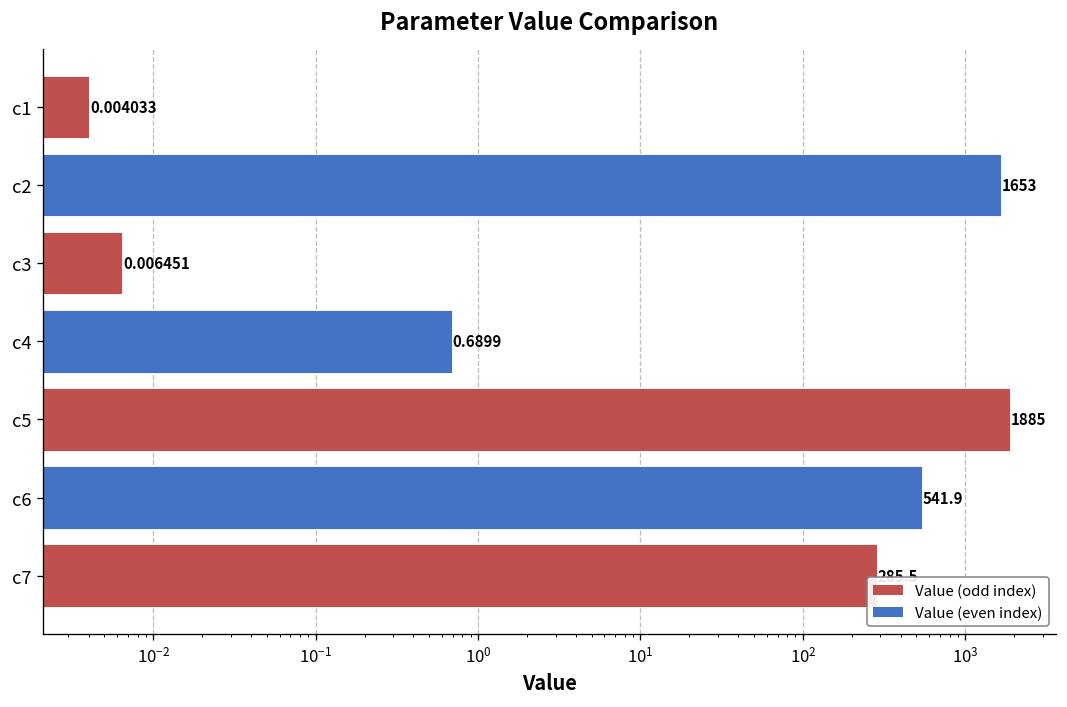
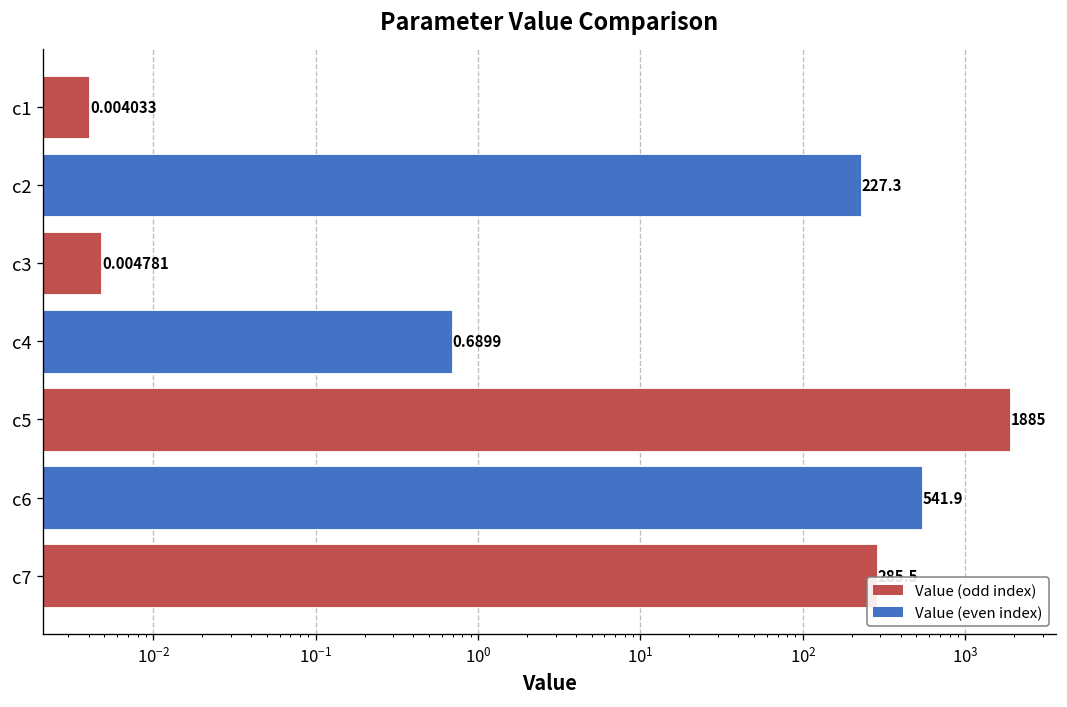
  {
    "c1": 0.004033,
-   "c2": 1653,
-   "c3": 0.006451,
+   "c2": 227.3,
+   "c3": 0.004781,
    "c4": 0.6899,
    "c5": 1885,
    "c6": 541.9
  }
